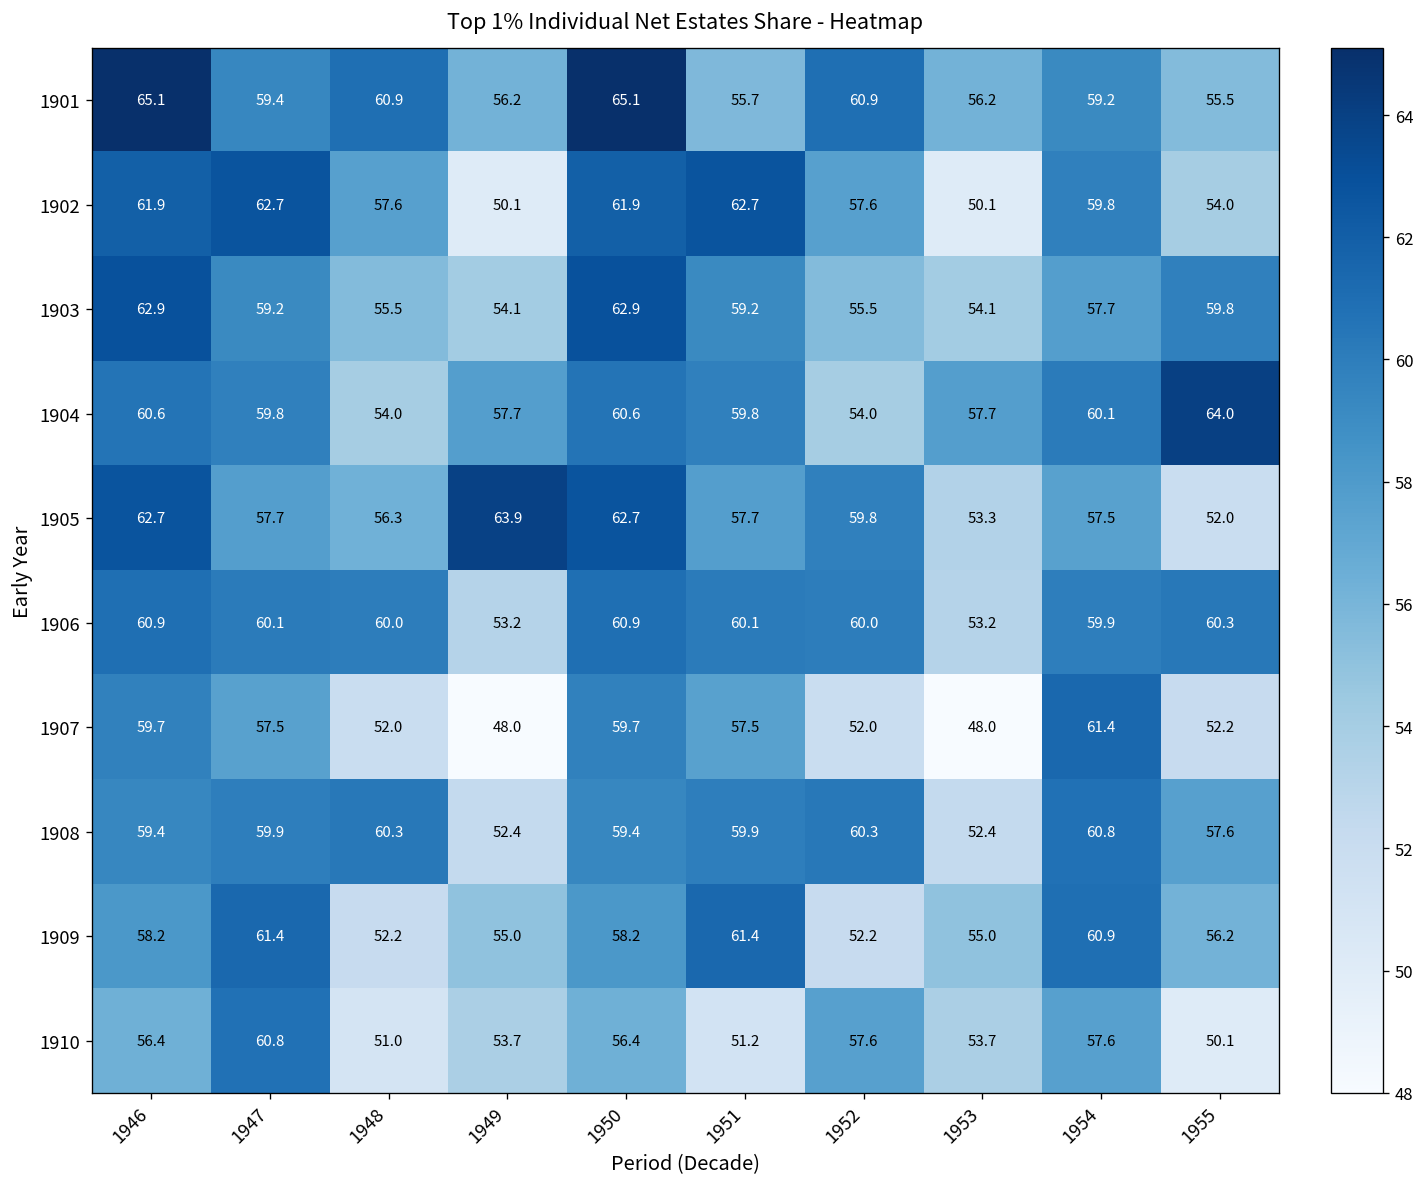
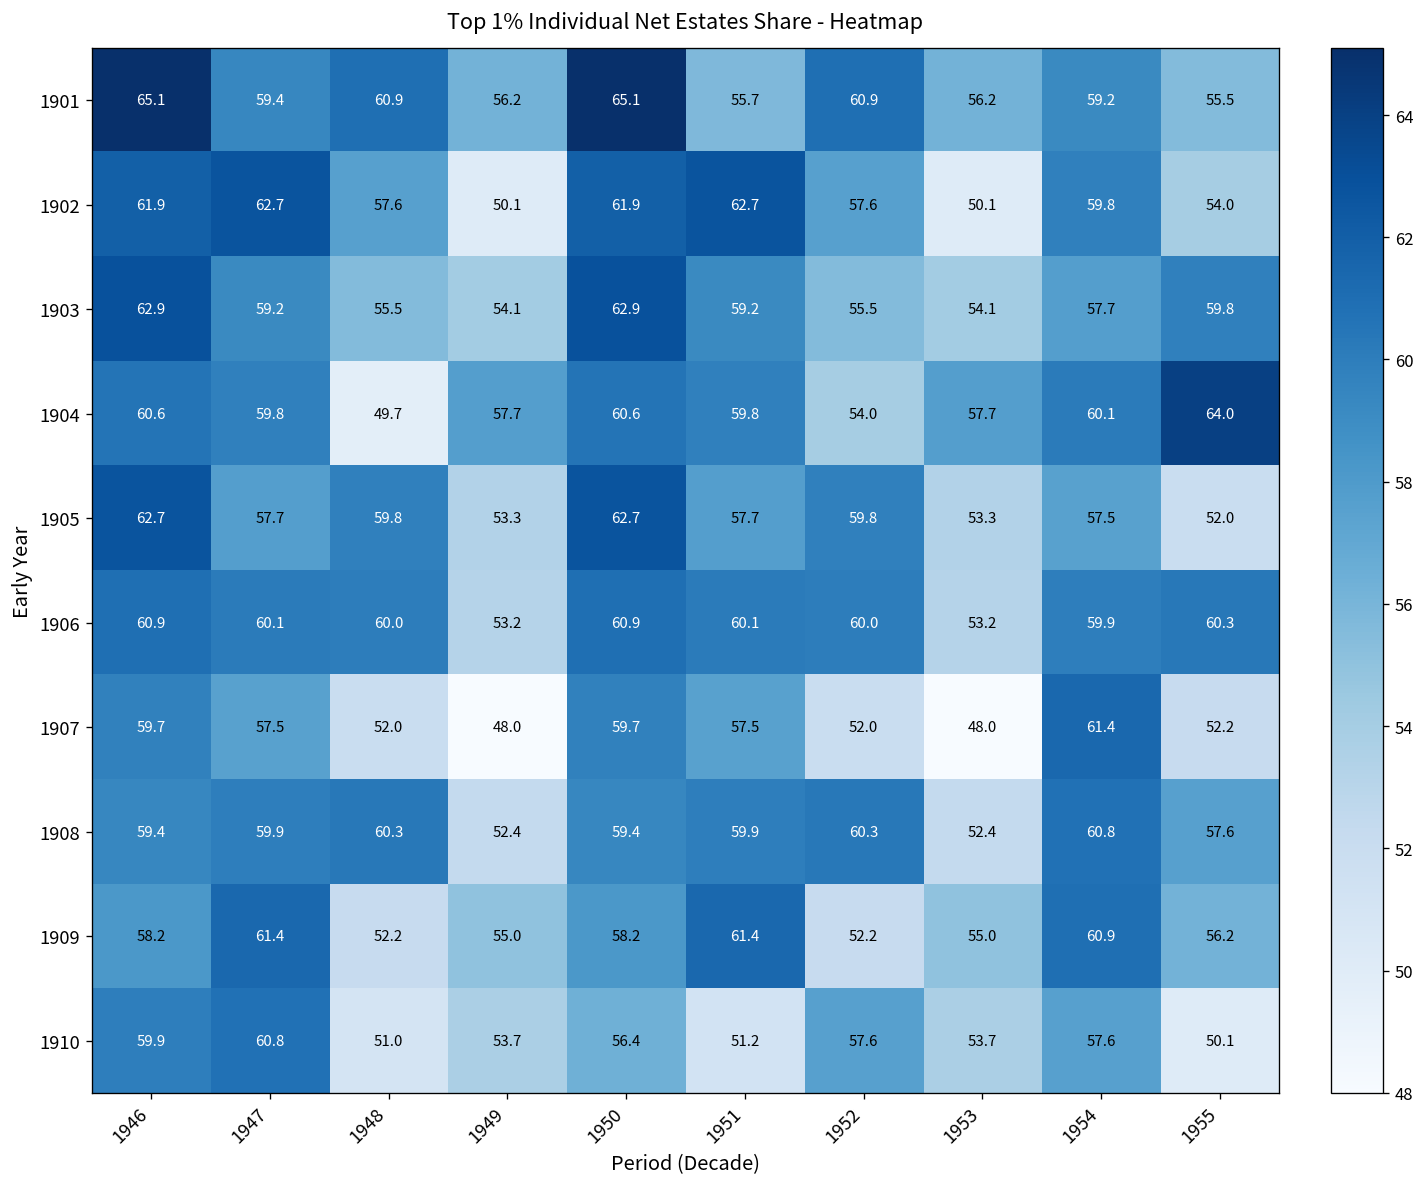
  {
    "1901": {
      "1946": 65.1,
      "1947": 59.4,
      "1948": 60.9,
      "1949": 56.2,
      "1950": 65.1,
      "1951": 55.7,
      "1952": 60.9,
      "1953": 56.2,
      "1954": 59.2,
      "1955": 55.5
    },
    "1902": {
      "1946": 61.9,
      "1947": 62.7,
      "1948": 57.6,
      "1949": 50.1,
      "1950": 61.9,
      "1951": 62.7,
      "1952": 57.6,
      "1953": 50.1,
      "1954": 59.8,
      "1955": 54.0
    },
    "1903": {
      "1946": 62.9,
      "1947": 59.2,
      "1948": 55.5,
      "1949": 54.1,
      "1950": 62.9,
      "1951": 59.2,
      "1952": 55.5,
      "1953": 54.1,
      "1954": 57.7,
      "1955": 59.8
    },
    "1904": {
      "1946": 60.6,
      "1947": 59.8,
-     "1948": 54.0,
+     "1948": 49.7,
      "1949": 57.7,
      "1950": 60.6,
      "1951": 59.8,
      "1952": 54.0,
      "1953": 57.7,
      "1954": 60.1,
      "1955": 64.0
    },
    "1905": {
      "1946": 62.7,
      "1947": 57.7,
-     "1948": 56.3,
-     "1949": 63.9,
+     "1948": 59.8,
+     "1949": 53.3,
      "1950": 62.7,
      "1951": 57.7,
      "1952": 59.8,
      "1953": 53.3,
      "1954": 57.5,
      "1955": 52.0
    },
    "1906": {
      "1946": 60.9,
      "1947": 60.1,
      "1948": 60.0,
      "1949": 53.2,
      "1950": 60.9,
      "1951": 60.1,
      "1952": 60.0,
      "1953": 53.2,
      "1954": 59.9,
      "1955": 60.3
    },
    "1907": {
      "1946": 59.7,
      "1947": 57.5,
      "1948": 52.0,
      "1949": 48.0,
      "1950": 59.7,
      "1951": 57.5,
      "1952": 52.0,
      "1953": 48.0,
      "1954": 61.4,
      "1955": 52.2
    },
    "1908": {
      "1946": 59.4,
      "1947": 59.9,
      "1948": 60.3,
      "1949": 52.4,
      "1950": 59.4,
      "1951": 59.9,
      "1952": 60.3,
      "1953": 52.4,
      "1954": 60.8,
      "1955": 57.6
    },
    "1909": {
      "1946": 58.2,
      "1947": 61.4,
      "1948": 52.2,
      "1949": 55.0,
      "1950": 58.2,
      "1951": 61.4,
      "1952": 52.2,
      "1953": 55.0,
      "1954": 60.9,
      "1955": 56.2
    },
    "1910": {
-     "1946": 56.4,
+     "1946": 59.9,
      "1947": 60.8,
      "1948": 51.0,
      "1949": 53.7,
      "1950": 56.4,
      "1951": 51.2,
      "1952": 57.6,
      "1953": 53.7,
      "1954": 57.6,
      "1955": 50.1
    }
  }
